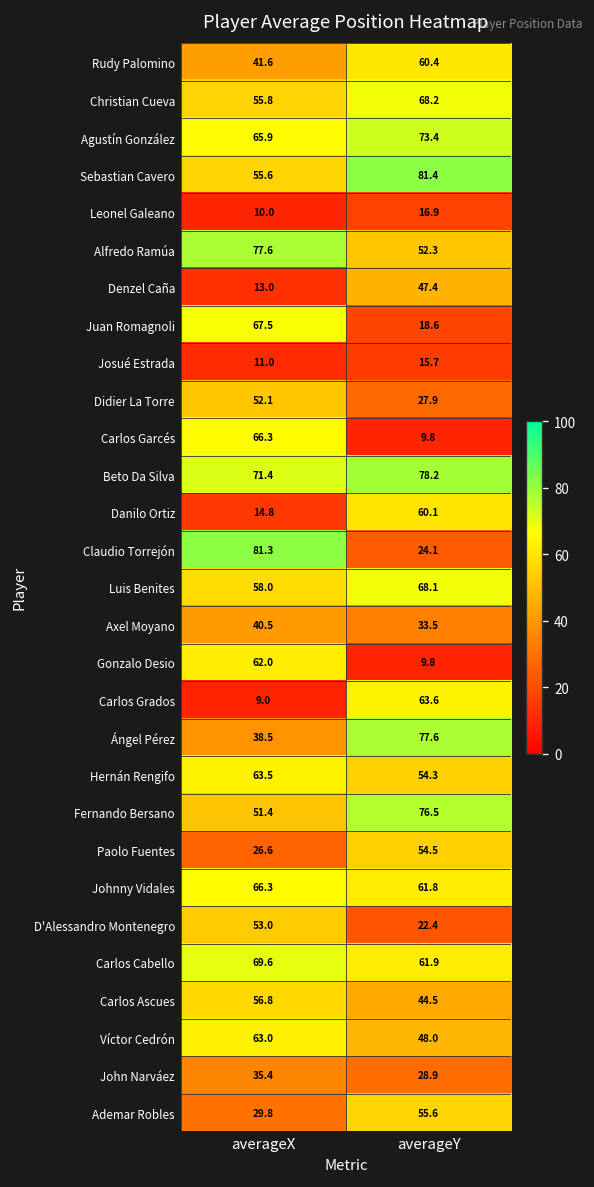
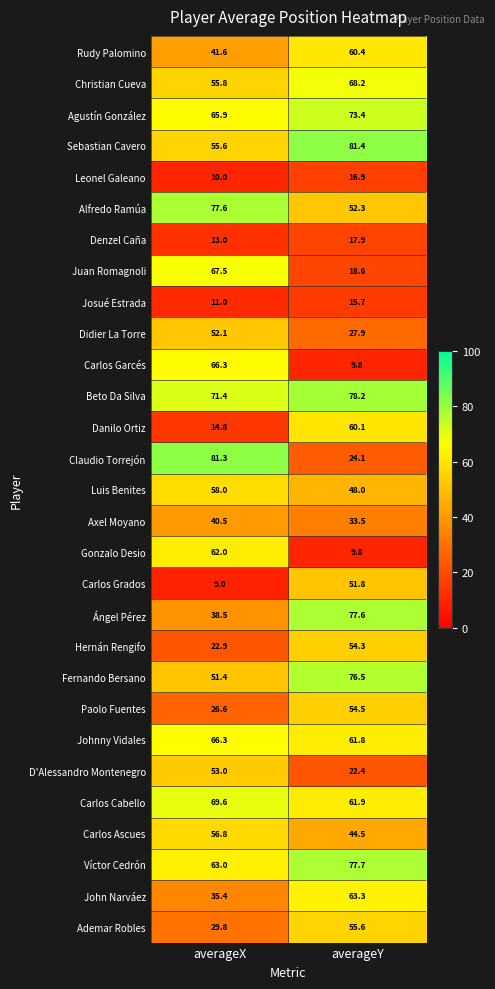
  {
    "Rudy Palomino": {
      "averageX": 41.6,
      "averageY": 60.4
    },
    "Christian Cueva": {
      "averageX": 55.8,
      "averageY": 68.2
    },
    "Agustín González": {
      "averageX": 65.9,
      "averageY": 73.4
    },
    "Sebastian Cavero": {
      "averageX": 55.6,
      "averageY": 81.4
    },
    "Leonel Galeano": {
      "averageX": 10.0,
      "averageY": 16.9
    },
    "Alfredo Ramúa": {
      "averageX": 77.6,
      "averageY": 52.3
    },
    "Denzel Caña": {
      "averageX": 13.0,
-     "averageY": 47.4
+     "averageY": 17.9
    },
    "Juan Romagnoli": {
      "averageX": 67.5,
      "averageY": 18.6
    },
    "Josué Estrada": {
      "averageX": 11.0,
      "averageY": 15.7
    },
    "Didier La Torre": {
      "averageX": 52.1,
      "averageY": 27.9
    },
    "Carlos Garcés": {
      "averageX": 66.3,
      "averageY": 9.8
    },
    "Beto Da Silva": {
      "averageX": 71.4,
      "averageY": 78.2
    },
    "Danilo Ortiz": {
      "averageX": 14.8,
      "averageY": 60.1
    },
    "Claudio Torrejón": {
      "averageX": 81.3,
      "averageY": 24.1
    },
    "Luis Benites": {
      "averageX": 58.0,
-     "averageY": 68.1
+     "averageY": 48.0
    },
    "Axel Moyano": {
      "averageX": 40.5,
      "averageY": 33.5
    },
    "Gonzalo Desio": {
      "averageX": 62.0,
      "averageY": 9.8
    },
    "Carlos Grados": {
      "averageX": 9.0,
-     "averageY": 63.6
+     "averageY": 51.8
    },
    "Ángel Pérez": {
      "averageX": 38.5,
      "averageY": 77.6
    },
    "Hernán Rengifo": {
-     "averageX": 63.5,
+     "averageX": 22.9,
      "averageY": 54.3
    },
    "Fernando Bersano": {
      "averageX": 51.4,
      "averageY": 76.5
    },
    "Paolo Fuentes": {
      "averageX": 26.6,
      "averageY": 54.5
    },
    "Johnny Vidales": {
      "averageX": 66.3,
      "averageY": 61.8
    },
    "D'Alessandro Montenegro": {
      "averageX": 53.0,
      "averageY": 22.4
    },
    "Carlos Cabello": {
      "averageX": 69.6,
      "averageY": 61.9
    },
    "Carlos Ascues": {
      "averageX": 56.8,
      "averageY": 44.5
    },
    "Víctor Cedrón": {
      "averageX": 63.0,
-     "averageY": 48.0
+     "averageY": 77.7
    },
    "John Narváez": {
      "averageX": 35.4,
-     "averageY": 28.9
+     "averageY": 63.3
    },
    "Ademar Robles": {
      "averageX": 29.8,
      "averageY": 55.6
    }
  }
